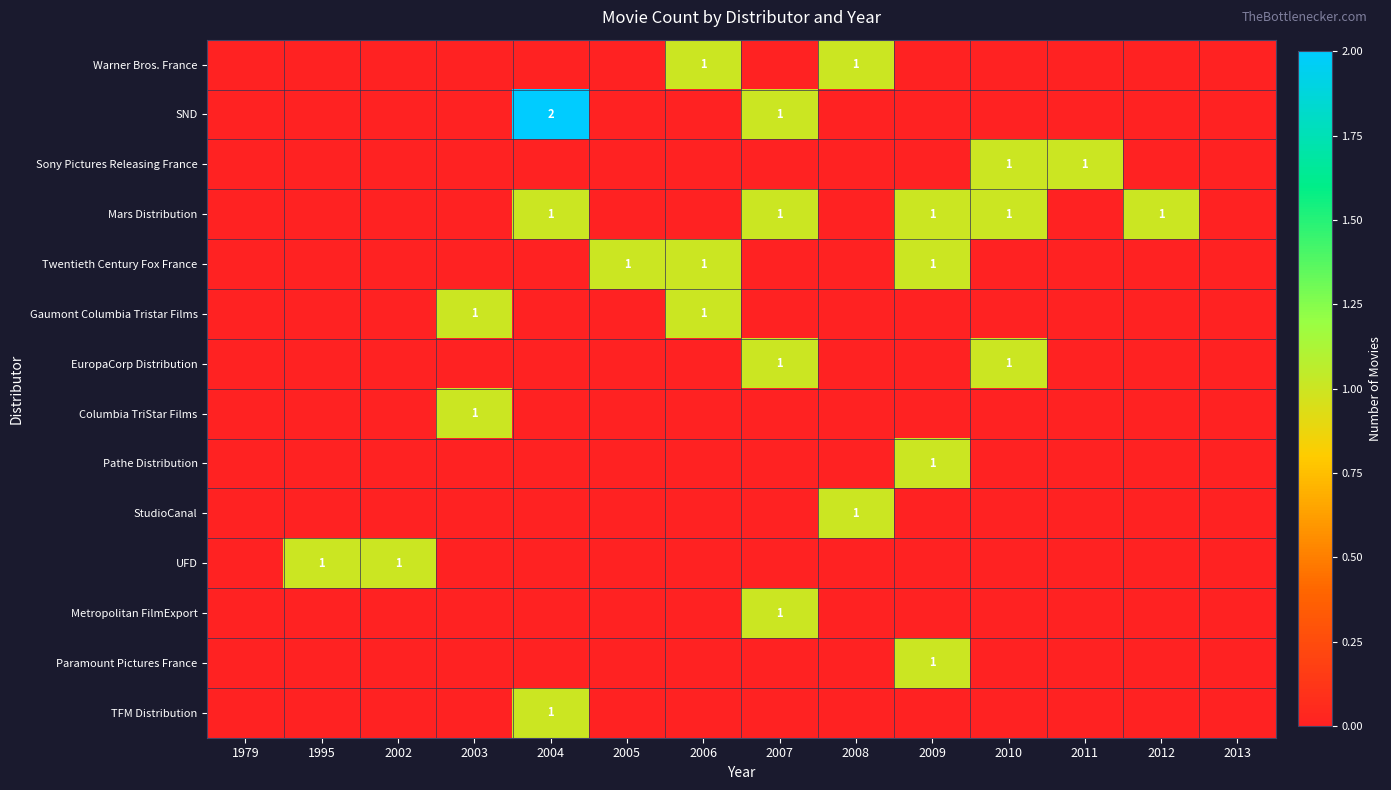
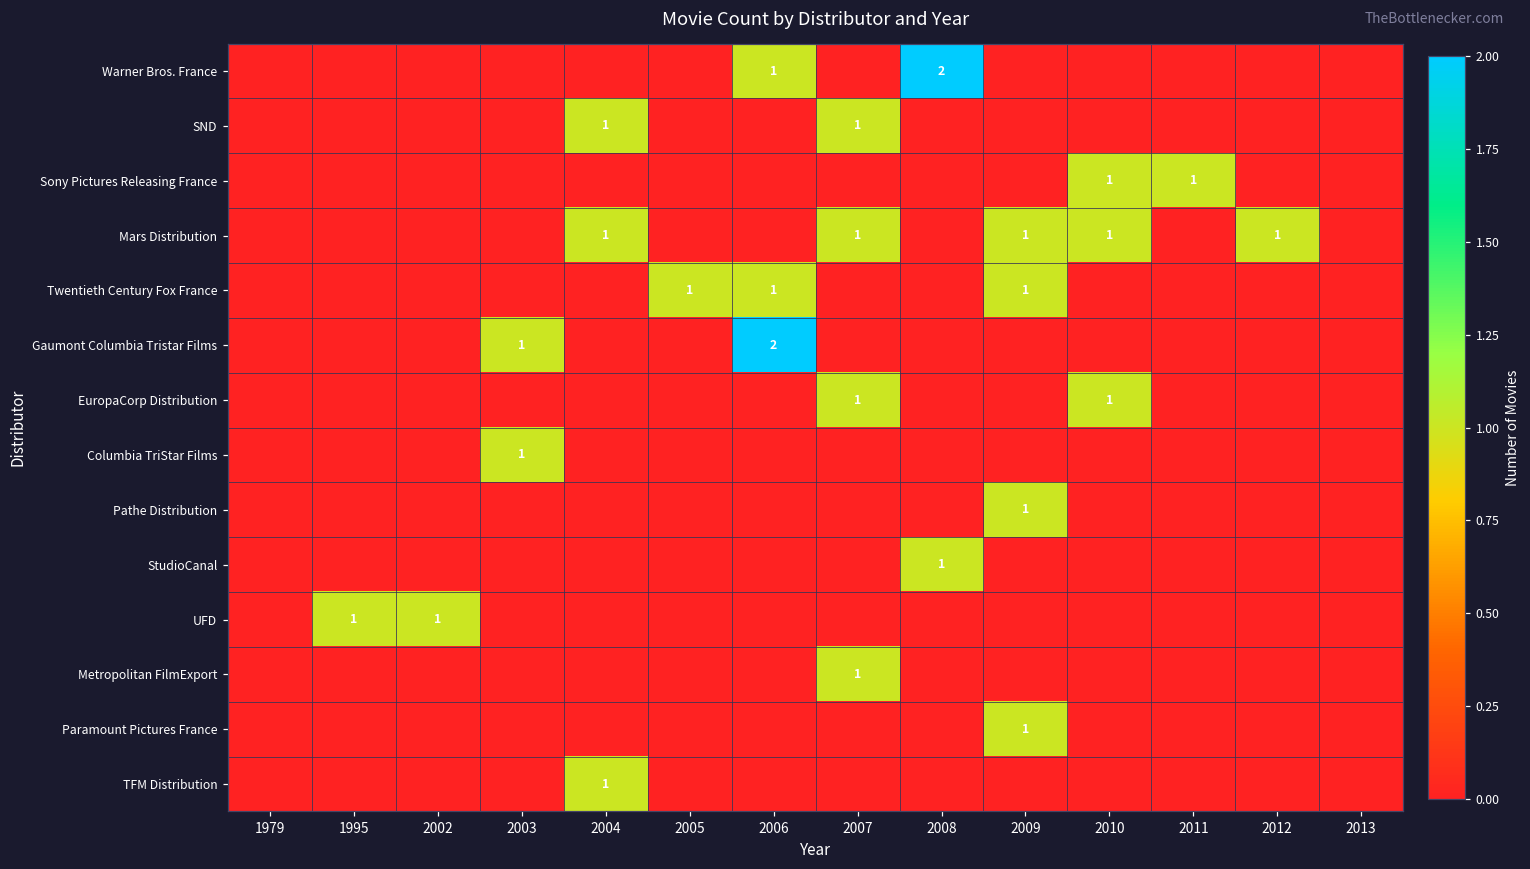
  {
    "Warner Bros. France": {
      "2006": 1,
-     "2008": 1
+     "2008": 2
    },
    "SND": {
-     "2004": 2,
+     "2004": 1,
      "2007": 1
    },
    "Sony Pictures Releasing France": {
      "2010": 1,
      "2011": 1
    },
    "Mars Distribution": {
      "2004": 1,
      "2007": 1,
      "2009": 1,
      "2010": 1,
      "2012": 1
    },
    "Twentieth Century Fox France": {
      "2005": 1,
      "2006": 1,
      "2009": 1
    },
    "Gaumont Columbia Tristar Films": {
      "2003": 1,
-     "2006": 1
+     "2006": 2
    },
    "EuropaCorp Distribution": {
      "2007": 1,
      "2010": 1
    },
    "Columbia TriStar Films": {
      "2003": 1
    },
    "Pathe Distribution": {
      "2009": 1
    },
    "StudioCanal": {
      "2008": 1
    },
    "UFD": {
      "1995": 1,
      "2002": 1
    },
    "Metropolitan FilmExport": {
      "2007": 1
    },
    "Paramount Pictures France": {
      "2009": 1
    },
    "TFM Distribution": {
      "2004": 1
    }
  }
